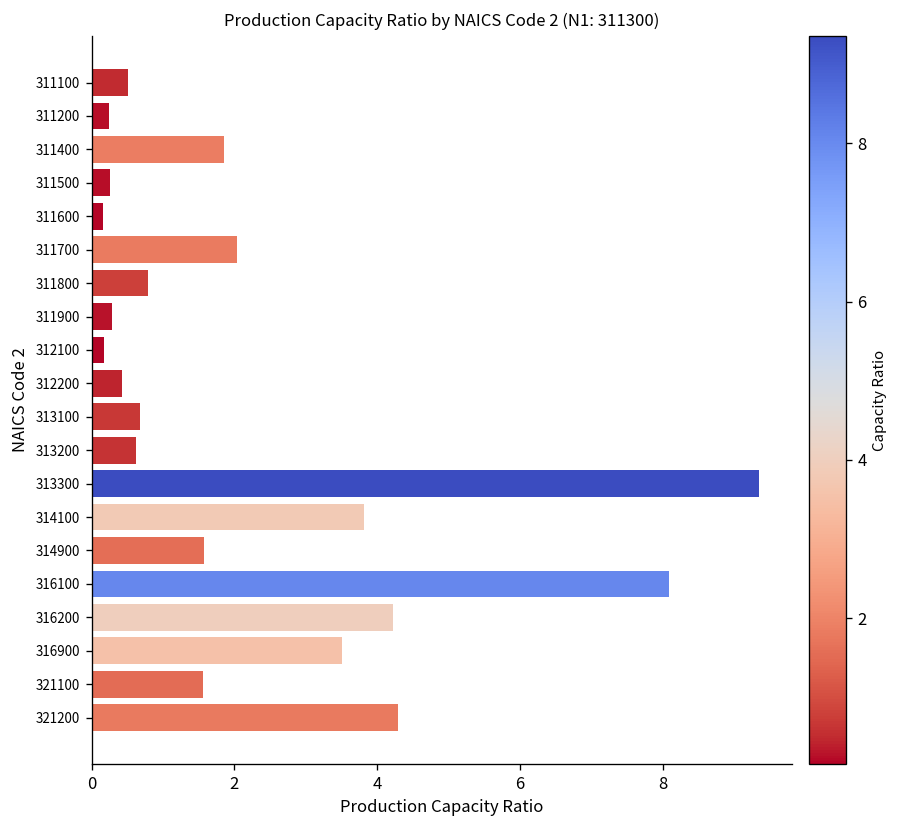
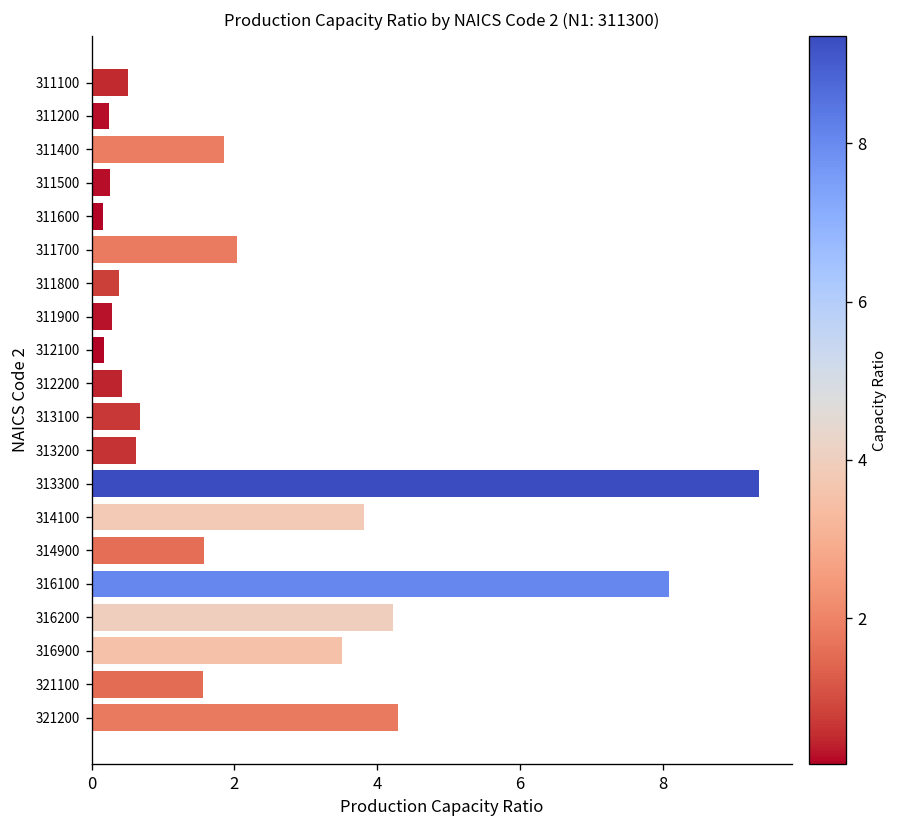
  {
    "311100": 0.5,
    "311200": 0.2,
    "311400": 1.9,
    "311500": 0.3,
    "311600": 0.2,
    "311700": 2.0,
-   "311800": 0.8,
+   "311800": 0.4,
    "311900": 0.3,
    "312100": 0.2,
    "312200": 0.4,
    "313100": 0.7,
    "313200": 0.6,
    "313300": 9.4,
    "314100": 3.8,
    "314900": 1.6,
    "316100": 8.1,
    "316200": 4.2,
    "316900": 3.5,
    "321100": 1.6,
    "321200": 4.3
  }
